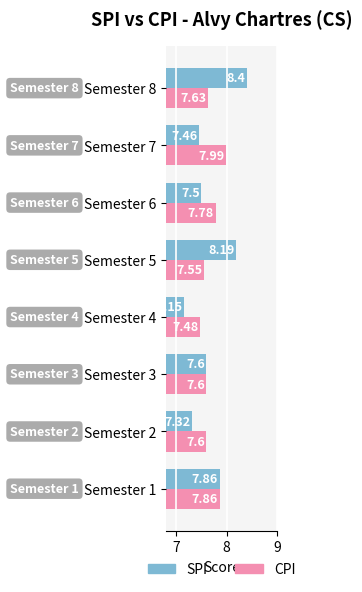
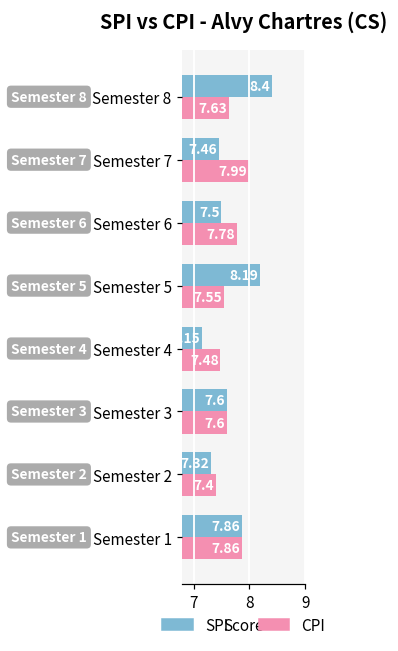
  {
    "SPI": {
      "Semester 8": 8.4,
      "Semester 7": 7.46,
      "Semester 6": 7.5,
      "Semester 5": 8.19,
      "Semester 3": 7.6,
      "Semester 2": 7.32,
      "Semester 1": 7.86
    },
    "CPI": {
      "Semester 8": 7.63,
      "Semester 7": 7.99,
      "Semester 6": 7.78,
      "Semester 5": 7.55,
      "Semester 4": 7.48,
      "Semester 3": 7.6,
-     "Semester 2": 7.6,
+     "Semester 2": 7.4,
      "Semester 1": 7.86
    }
  }
